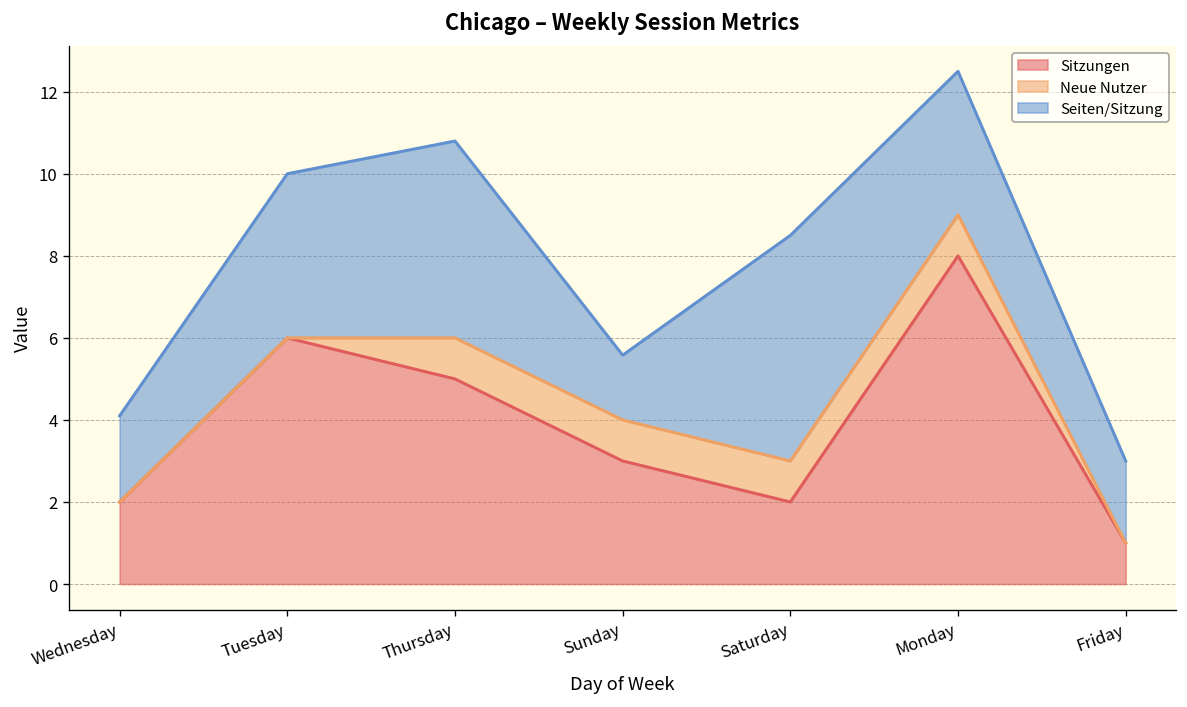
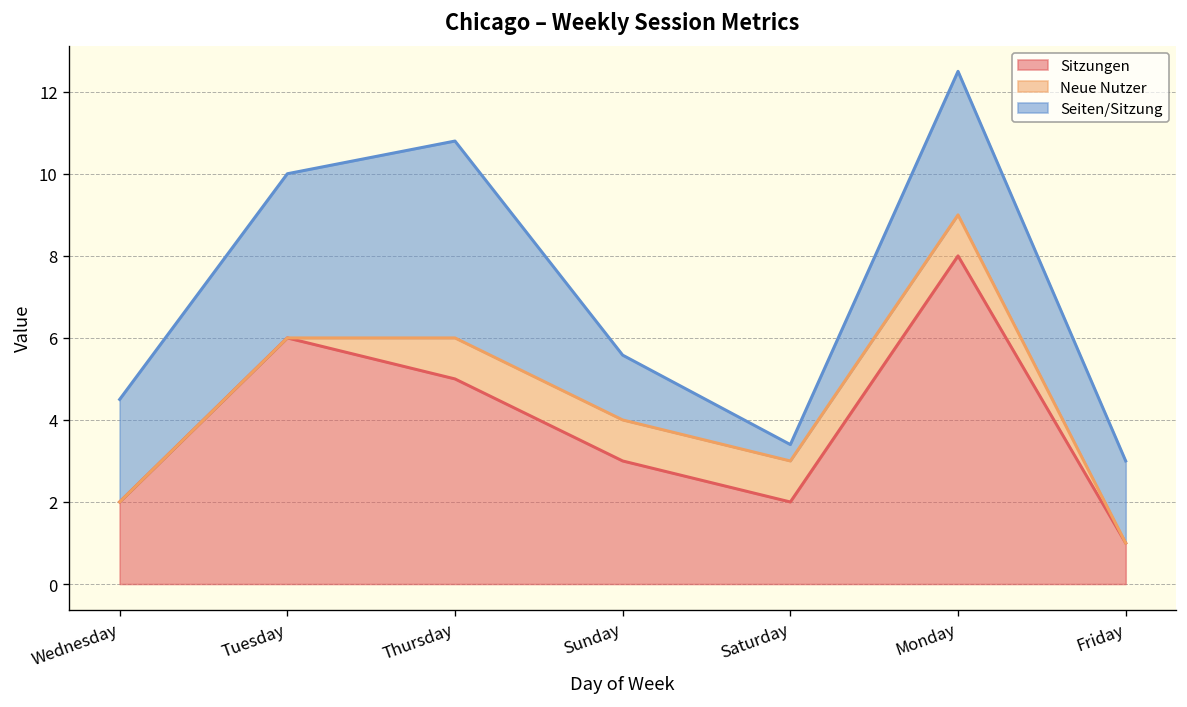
  {
    "Seiten/Sitzung": {
-     "Wednesday": 2.1,
+     "Wednesday": 2.5,
      "Tuesday": 4.0,
      "Thursday": 4.8,
      "Sunday": 1.6,
-     "Saturday": 5.5,
+     "Saturday": 0.4,
      "Monday": 3.5,
      "Friday": 2.0
    }
  }
